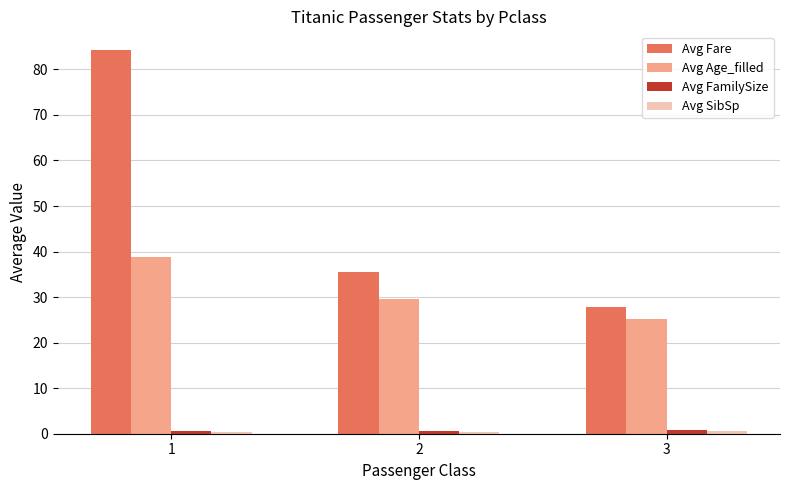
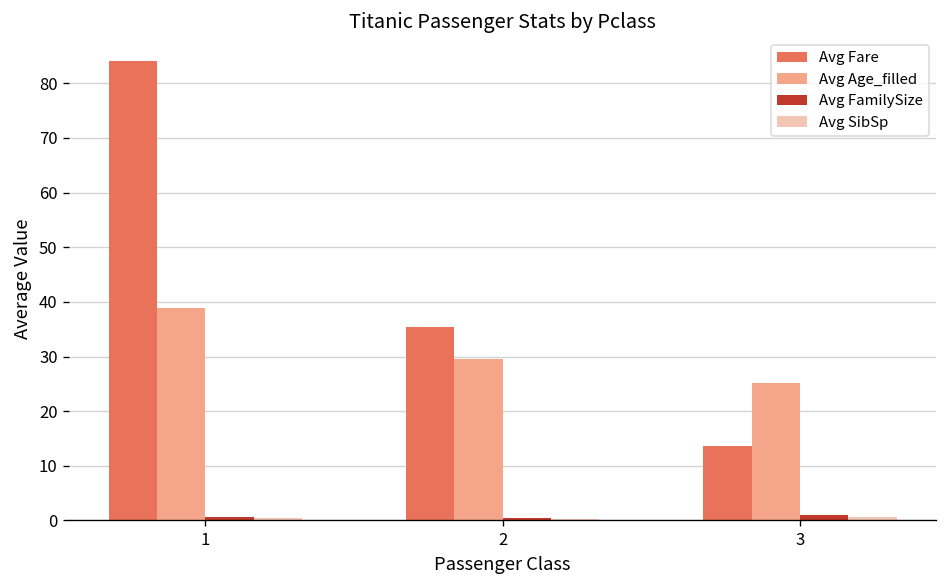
  {
    "Avg Fare": {
      "1": 84,
      "2": 35,
-     "3": 28
+     "3": 14
    },
    "Avg FamilySize": {
      "1": 1,
      "3": 1
    }
  }
